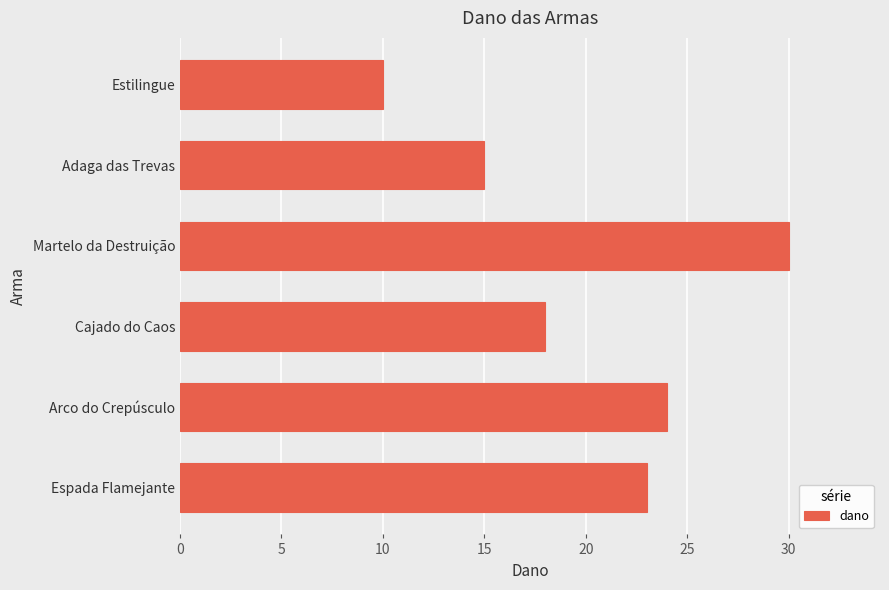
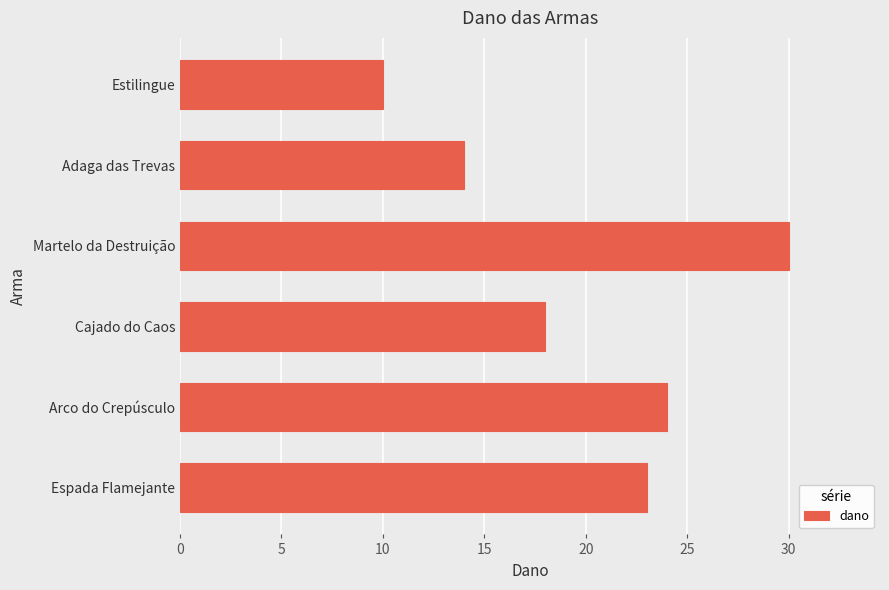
  {
    "Estilingue": 10,
-   "Adaga das Trevas": 15,
+   "Adaga das Trevas": 14,
    "Martelo da Destruição": 30,
    "Cajado do Caos": 18,
    "Arco do Crepúsculo": 24,
    "Espada Flamejante": 23
  }
